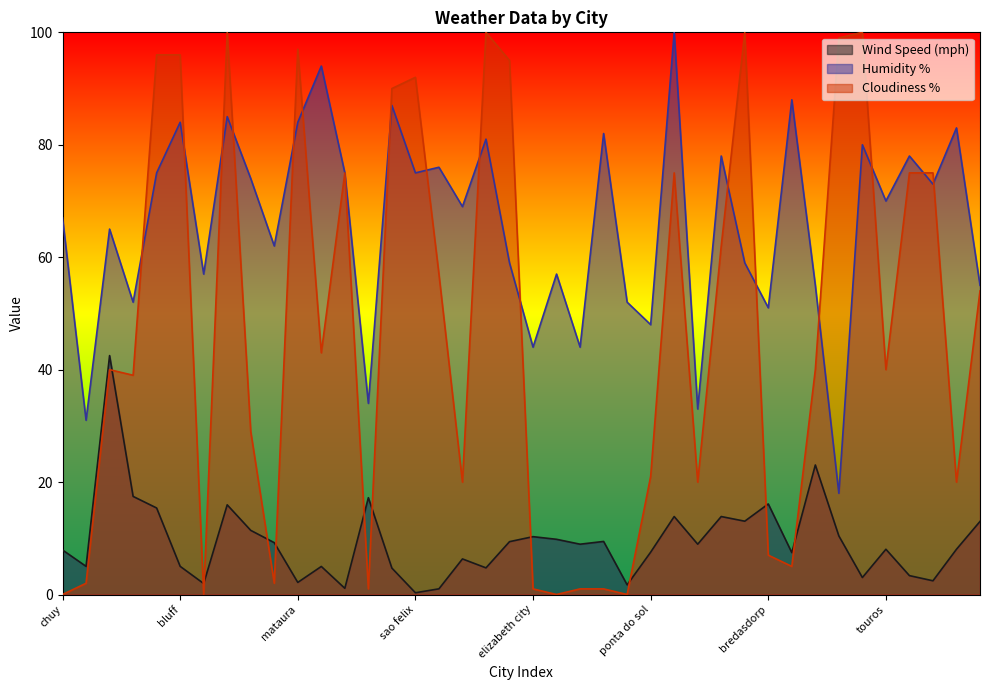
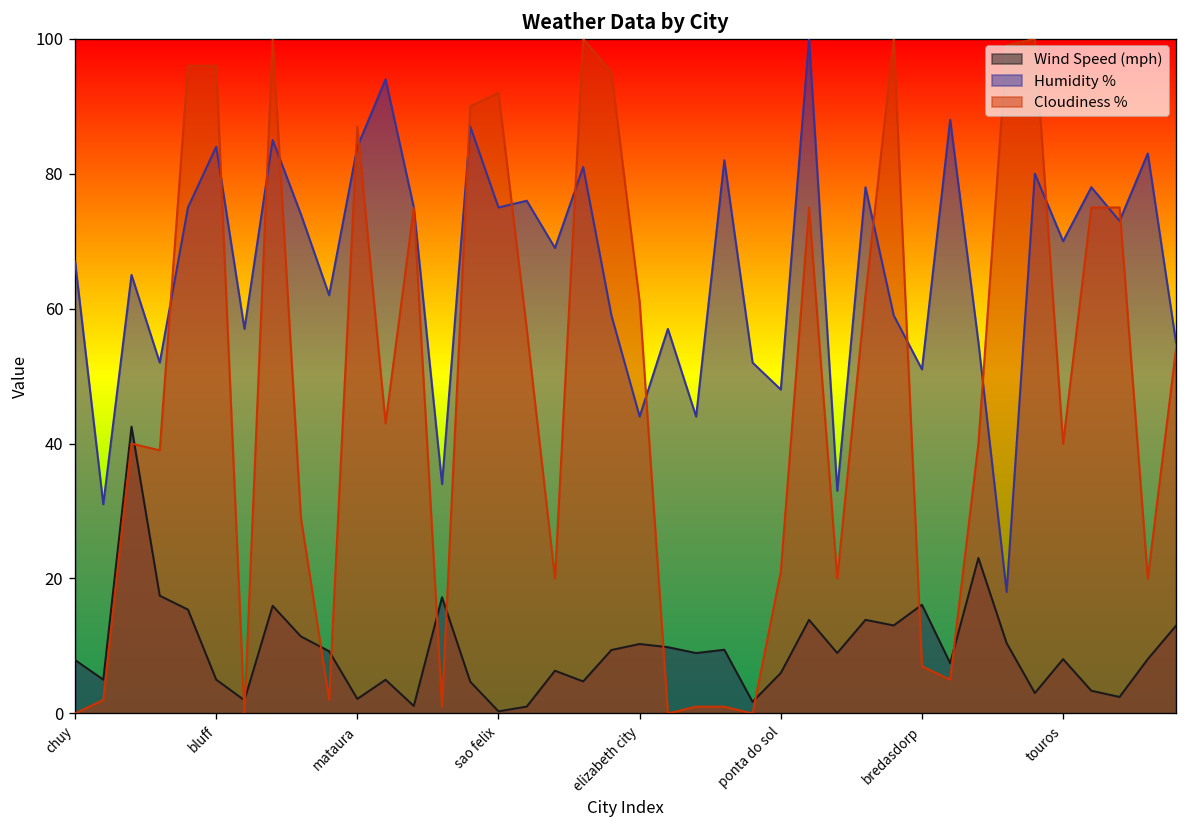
  {
    "Wind Speed (mph)": {
      "chuy": 8,
      "bluff": 5,
      "mataura": 2,
      "sao felix": 0,
      "elizabeth city": 10,
-     "ponta do sol": 8,
+     "ponta do sol": 6,
      "bredasdorp": 16,
      "touros": 8
    },
    "Humidity %": {
      "chuy": 67,
      "bluff": 84,
      "mataura": 84,
      "sao felix": 75,
      "elizabeth city": 44,
      "ponta do sol": 48,
      "bredasdorp": 51,
      "touros": 70
    },
    "Cloudiness %": {
      "chuy": 0,
      "bluff": 96,
-     "mataura": 97,
+     "mataura": 87,
      "sao felix": 92,
-     "elizabeth city": 1,
+     "elizabeth city": 61,
      "ponta do sol": 21,
      "bredasdorp": 7,
      "touros": 40
    }
  }
